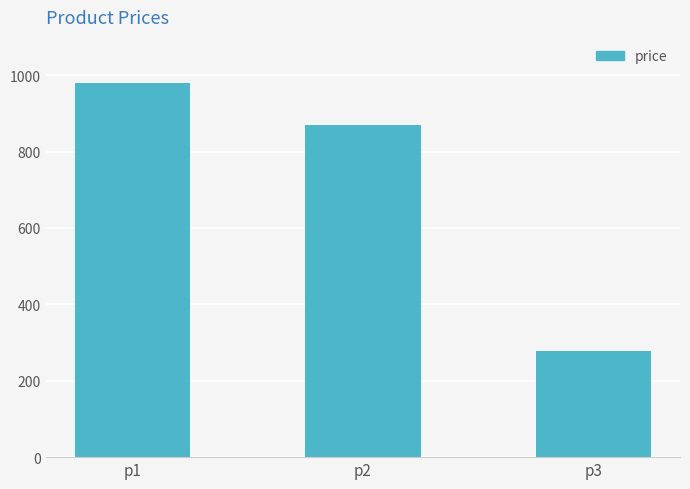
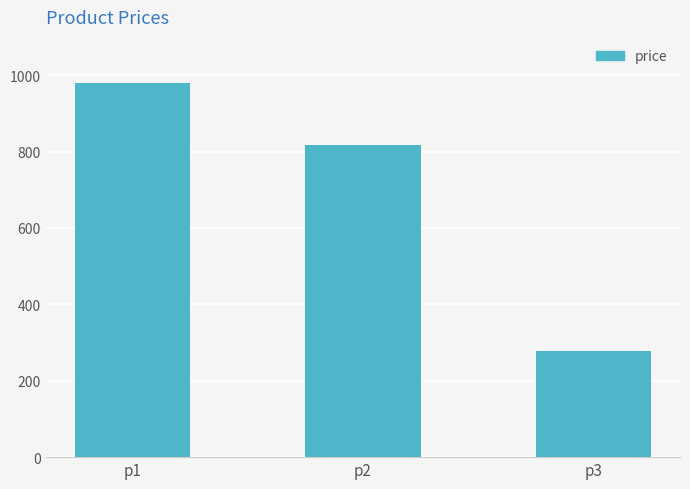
  {
    "p1": 980,
-   "p2": 870,
+   "p2": 820,
    "p3": 280
  }
